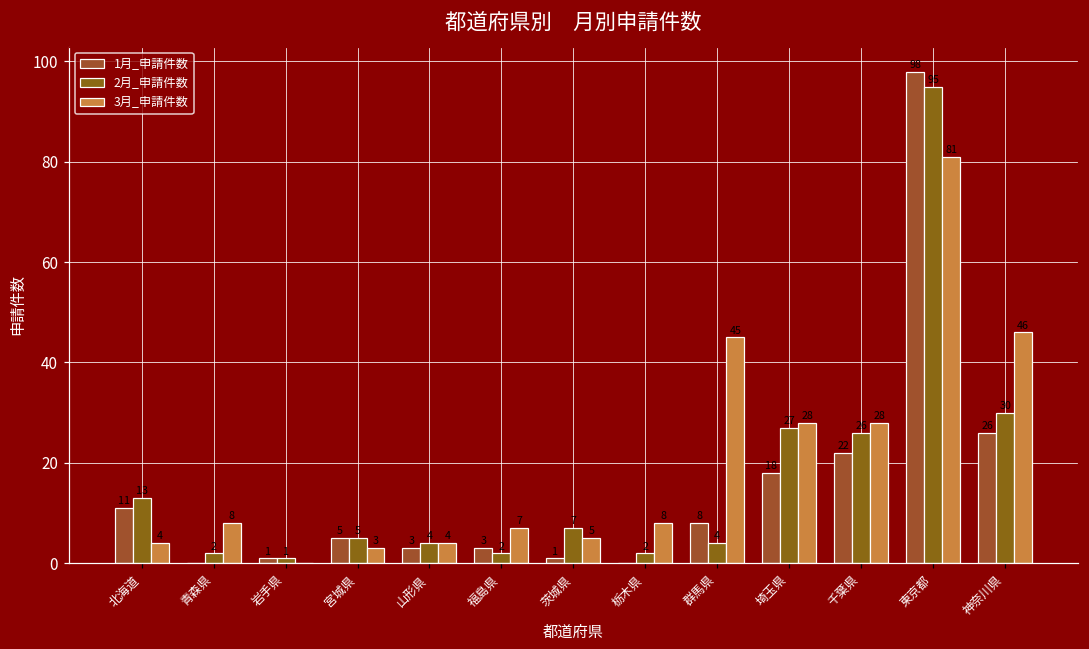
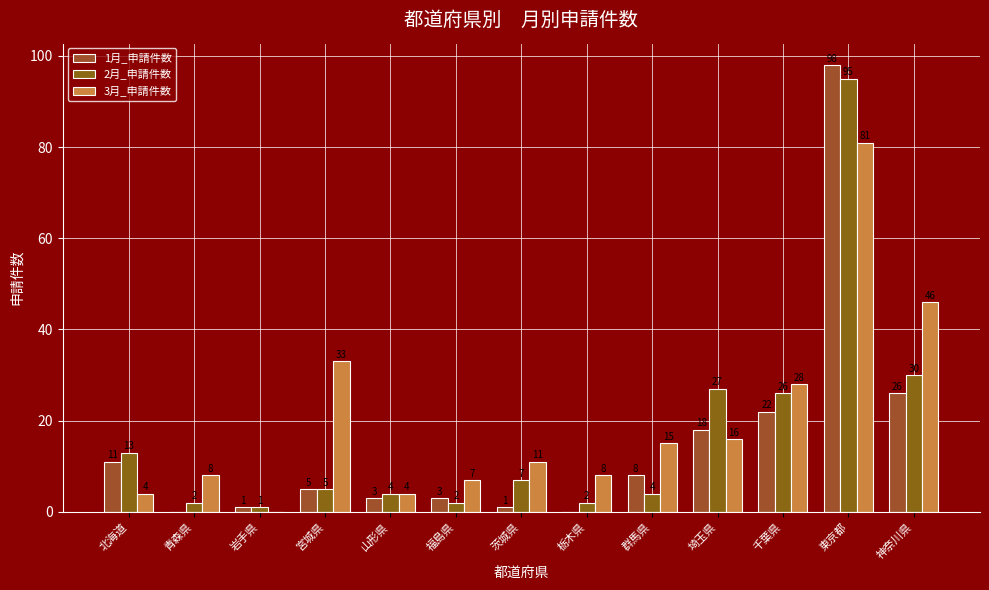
  {
    "3月_申請件数": {
      "北海道": 4,
      "青森県": 8,
-     "宮城県": 3,
+     "宮城県": 33,
      "山形県": 4,
      "福島県": 7,
-     "茨城県": 5,
+     "茨城県": 11,
      "栃木県": 8,
-     "群馬県": 45,
-     "埼玉県": 28,
+     "群馬県": 15,
+     "埼玉県": 16,
      "千葉県": 28,
      "東京都": 81,
      "神奈川県": 46
    }
  }
